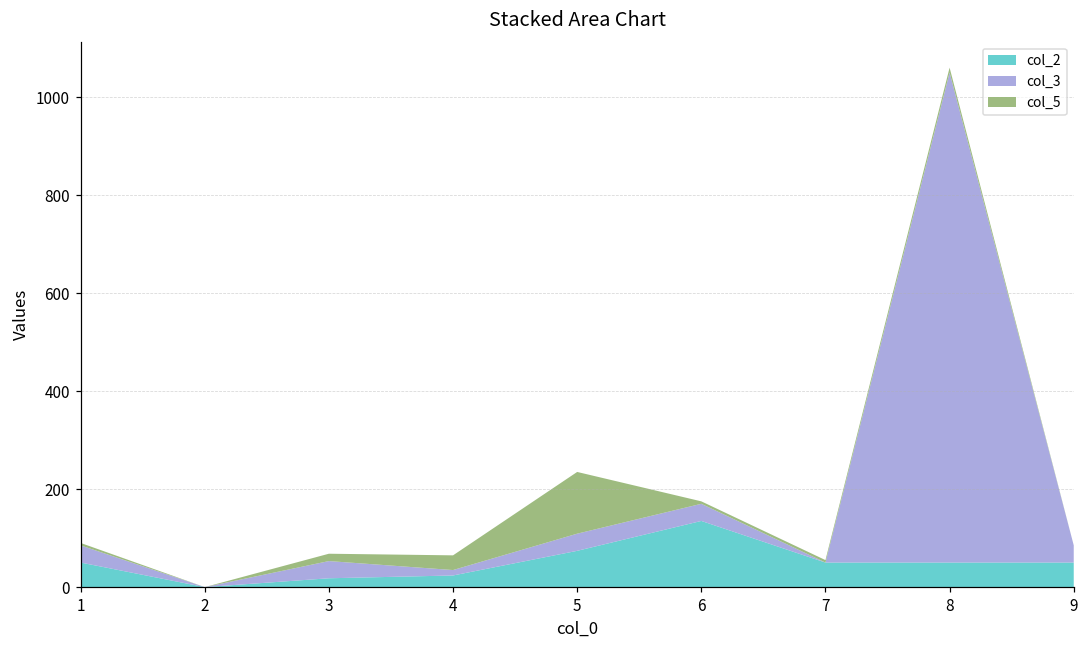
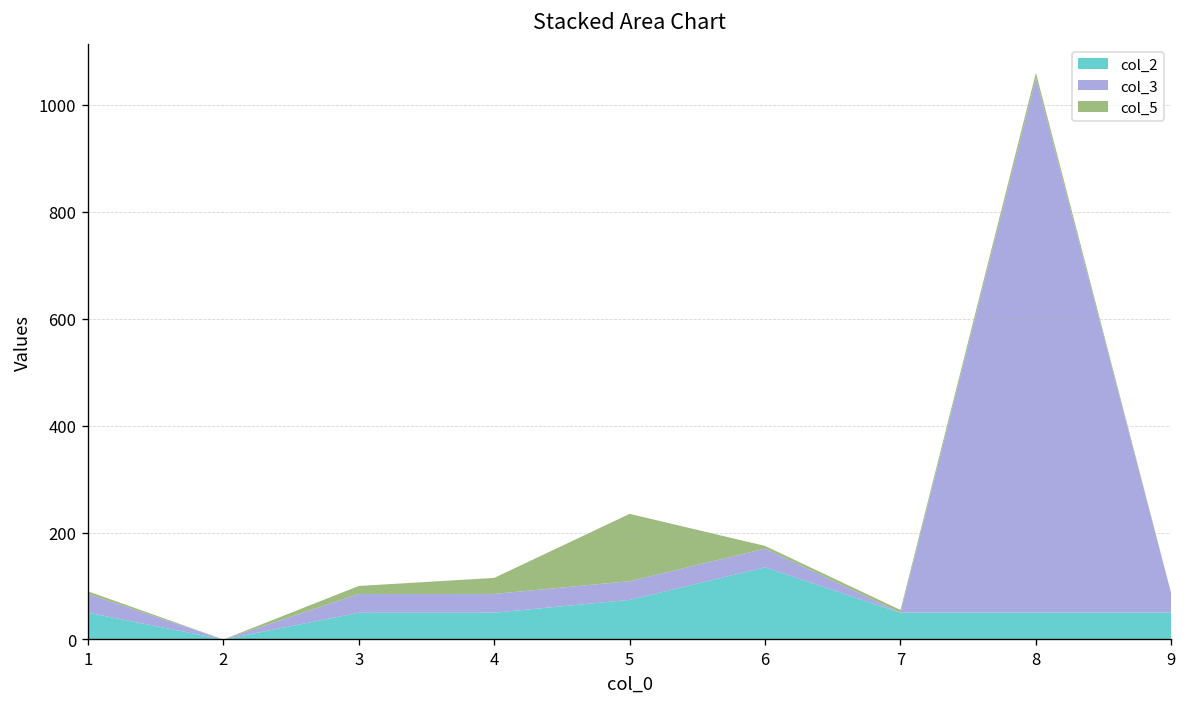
  {
    "col_2": {
      "1": 50,
-     "3": 20,
-     "4": 20,
+     "3": 50,
+     "4": 50,
      "5": 70,
      "6": 140,
      "8": 50,
      "9": 50
    },
    "col_3": {
      "3": 40,
-     "4": 10,
+     "4": 40,
      "5": 40,
      "8": 1000
    },
    "col_5": {
      "3": 10,
      "4": 30,
      "5": 130,
      "8": 10
    }
  }
